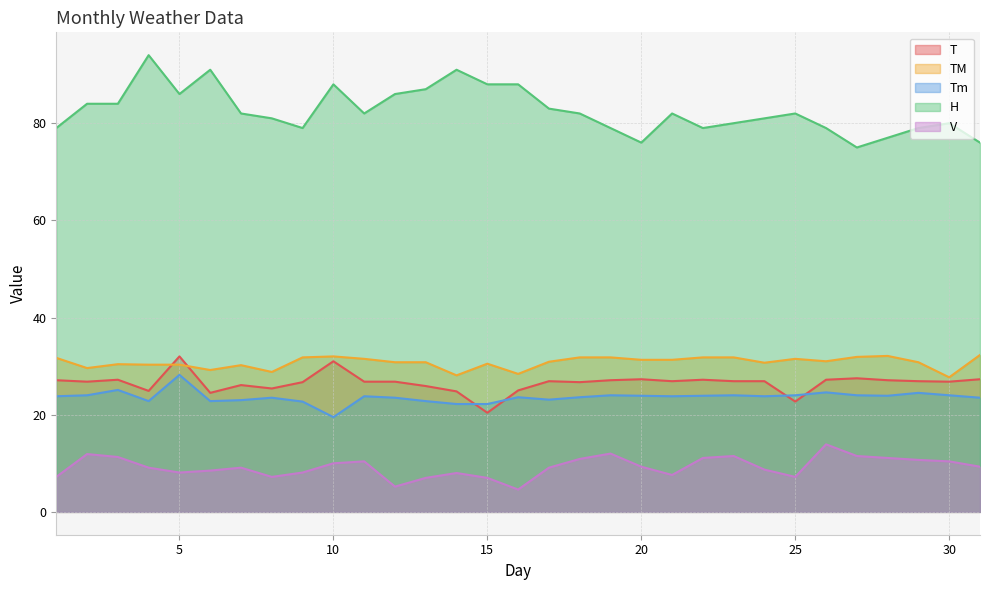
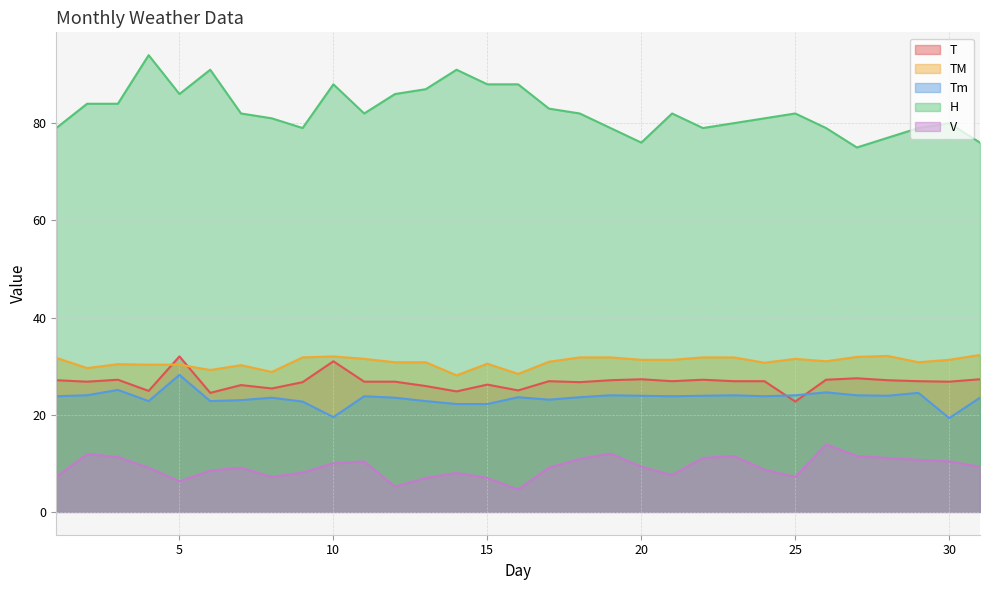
  {
    "T": {
      "5": 32,
      "10": 31,
-     "15": 20,
+     "15": 26,
      "20": 27,
      "25": 23,
      "30": 27
    },
    "TM": {
      "5": 30,
      "10": 32,
      "15": 31,
      "20": 31,
      "25": 32,
-     "30": 28
+     "30": 31
    },
    "Tm": {
      "5": 28,
      "10": 20,
      "15": 22,
      "20": 24,
      "25": 24,
-     "30": 24
+     "30": 19
    },
    "H": {
      "5": 86,
      "10": 88,
      "15": 88,
      "20": 76,
      "25": 82
    },
    "V": {
-     "5": 8,
+     "5": 6,
      "10": 10,
      "15": 7,
      "20": 9,
      "25": 7,
      "30": 10
    }
  }
